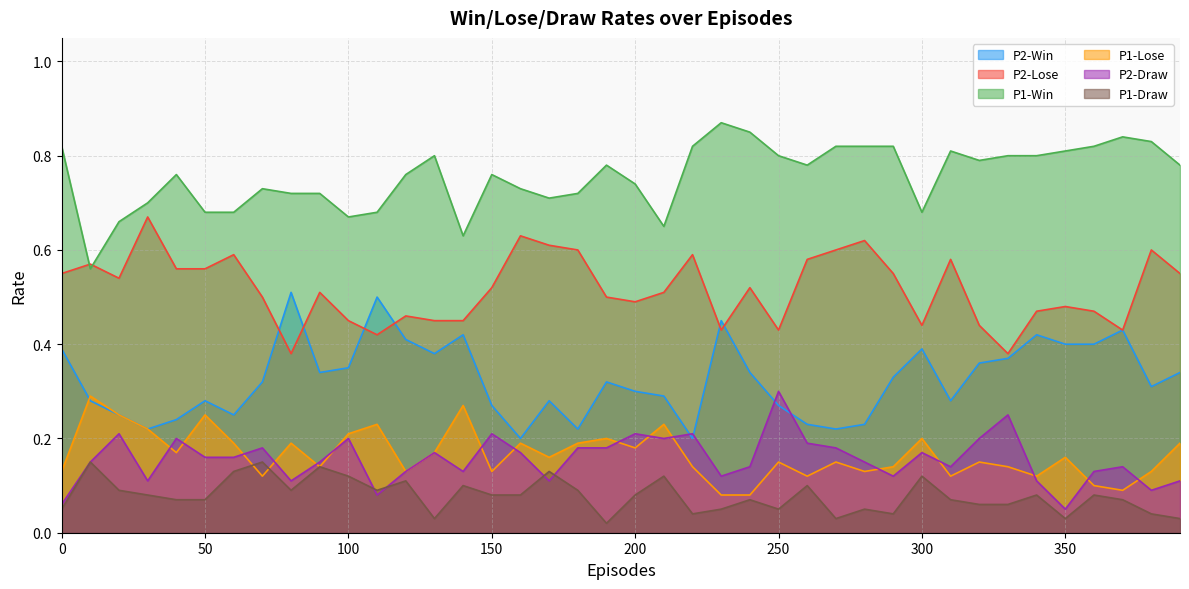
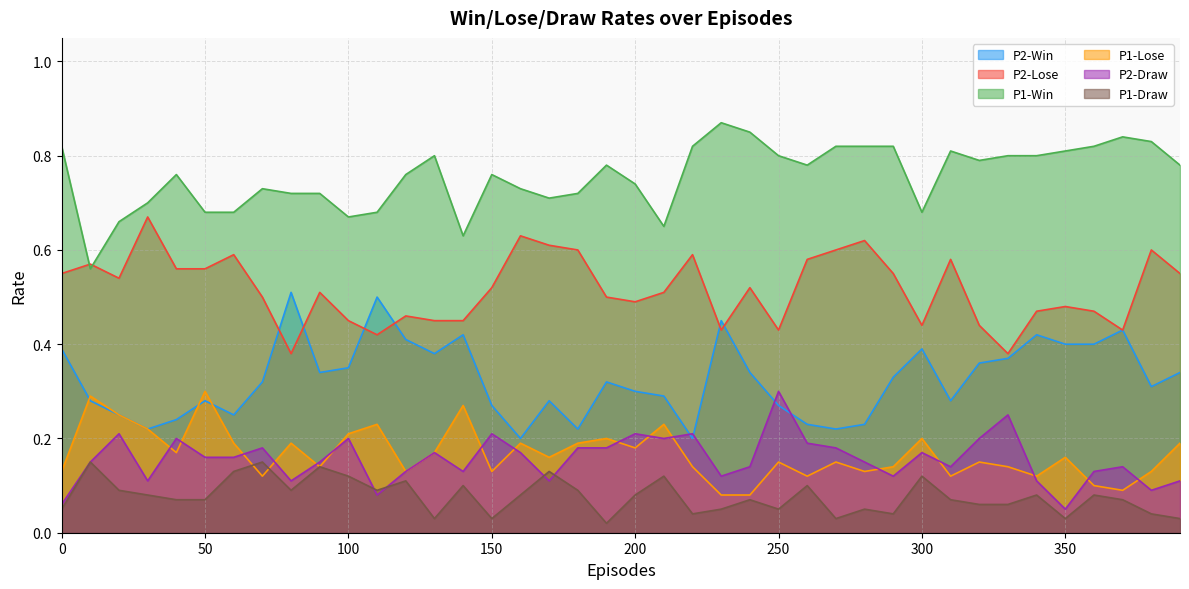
  {
    "P2-Win": {
      "0": 0.39,
      "50": 0.28,
      "100": 0.35,
      "150": 0.27,
      "200": 0.30,
      "250": 0.27,
      "300": 0.39,
      "350": 0.40
    },
    "P2-Lose": {
      "0": 0.55,
      "50": 0.56,
      "100": 0.45,
      "150": 0.52,
      "200": 0.49,
      "250": 0.43,
      "300": 0.44,
      "350": 0.48
    },
    "P1-Win": {
      "0": 0.82,
      "50": 0.68,
      "100": 0.67,
      "150": 0.76,
      "200": 0.74,
      "250": 0.80,
      "300": 0.68,
      "350": 0.81
    },
    "P1-Lose": {
      "0": 0.13,
-     "50": 0.25,
+     "50": 0.30,
      "100": 0.21,
      "150": 0.13,
      "200": 0.18,
      "250": 0.15,
      "300": 0.20,
      "350": 0.16
    },
    "P2-Draw": {
      "0": 0.06,
      "50": 0.16,
      "100": 0.20,
      "150": 0.21,
      "200": 0.21,
      "250": 0.30,
      "300": 0.17,
      "350": 0.05
    },
    "P1-Draw": {
      "0": 0.05,
      "50": 0.07,
      "100": 0.12,
-     "150": 0.08,
+     "150": 0.03,
      "200": 0.08,
      "250": 0.05,
      "300": 0.12,
      "350": 0.03
    }
  }
